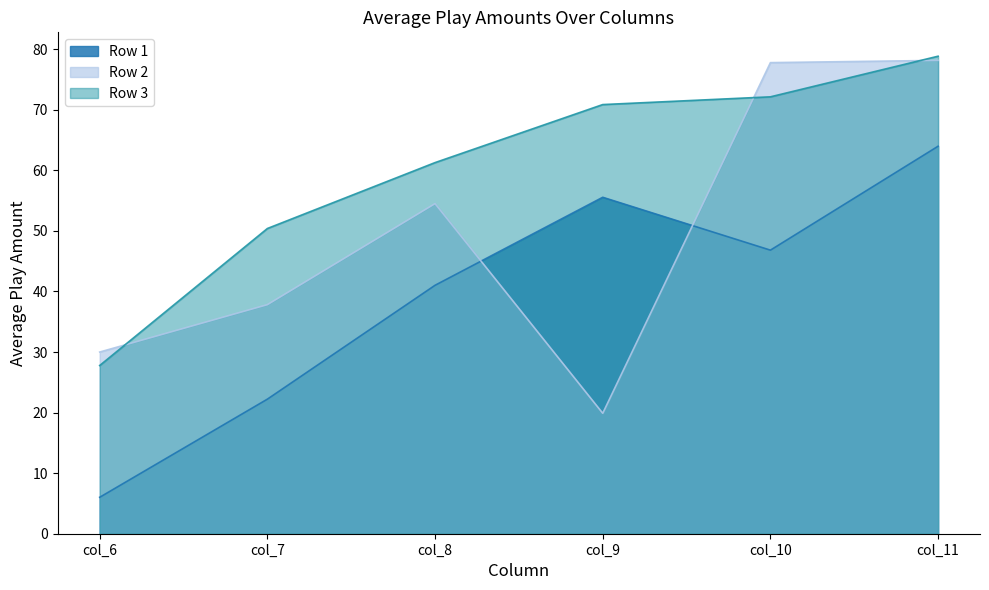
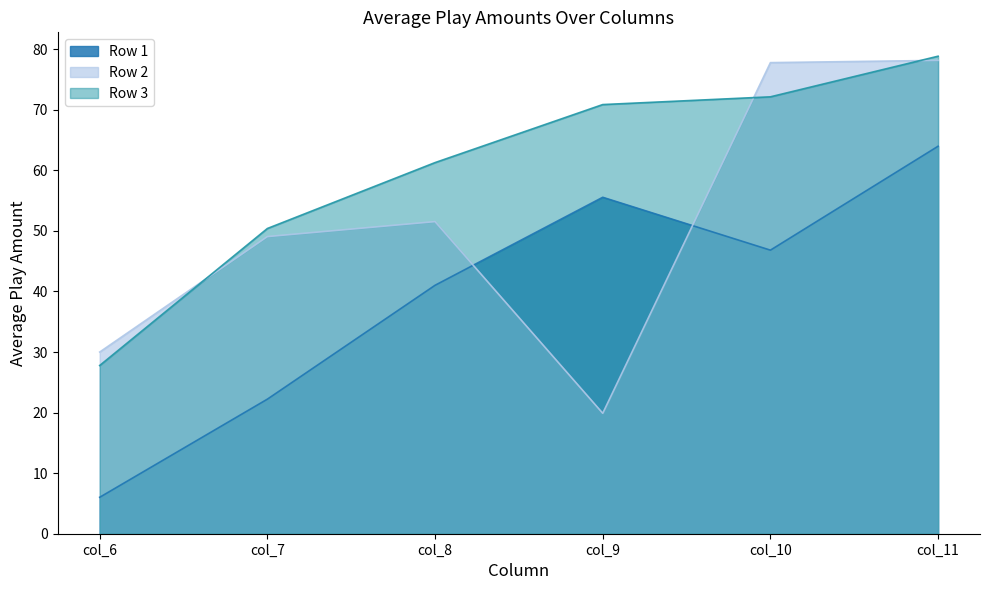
  {
    "Row 2": {
      "col_6": 30,
-     "col_7": 38,
-     "col_8": 55,
+     "col_7": 49,
+     "col_8": 52,
      "col_9": 20,
      "col_10": 78,
      "col_11": 78
    }
  }
